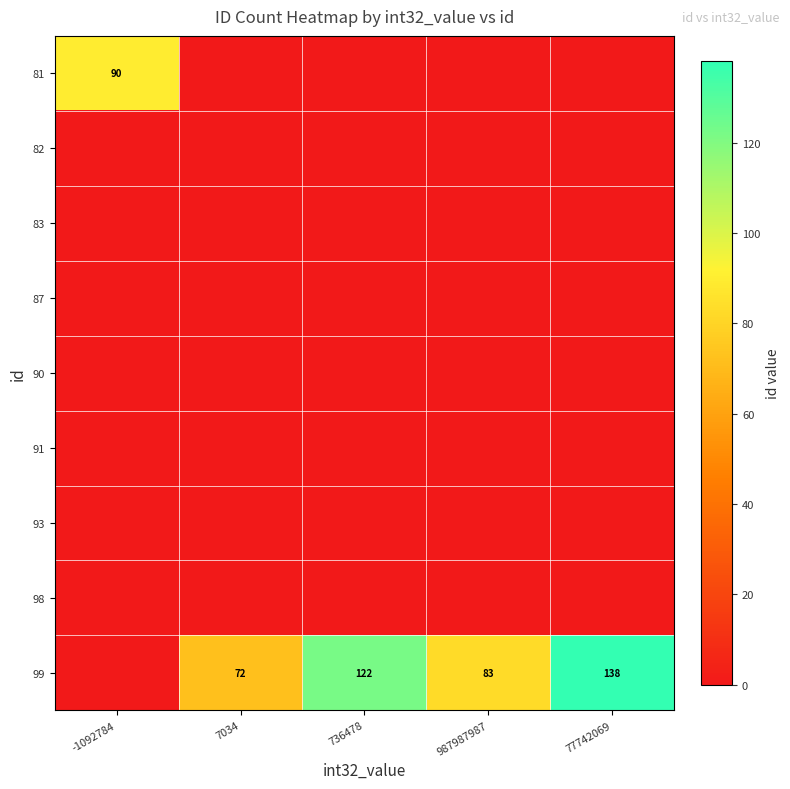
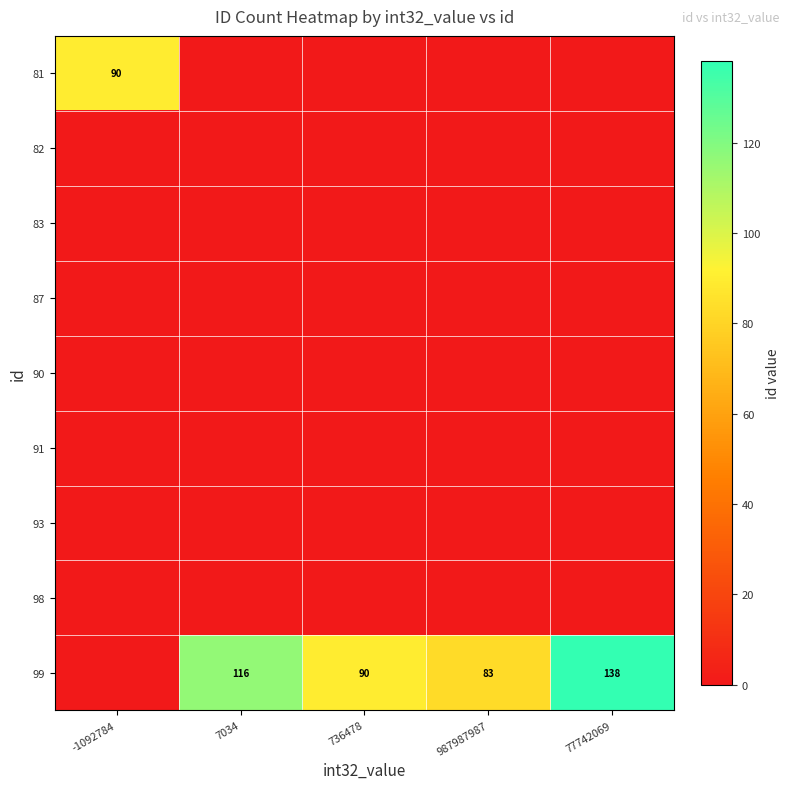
  {
    "81": {
      "-1092784": 90
    },
    "99": {
-     "7034": 72,
-     "736478": 122,
+     "7034": 116,
+     "736478": 90,
      "987987987": 83,
      "77742069": 138
    }
  }
